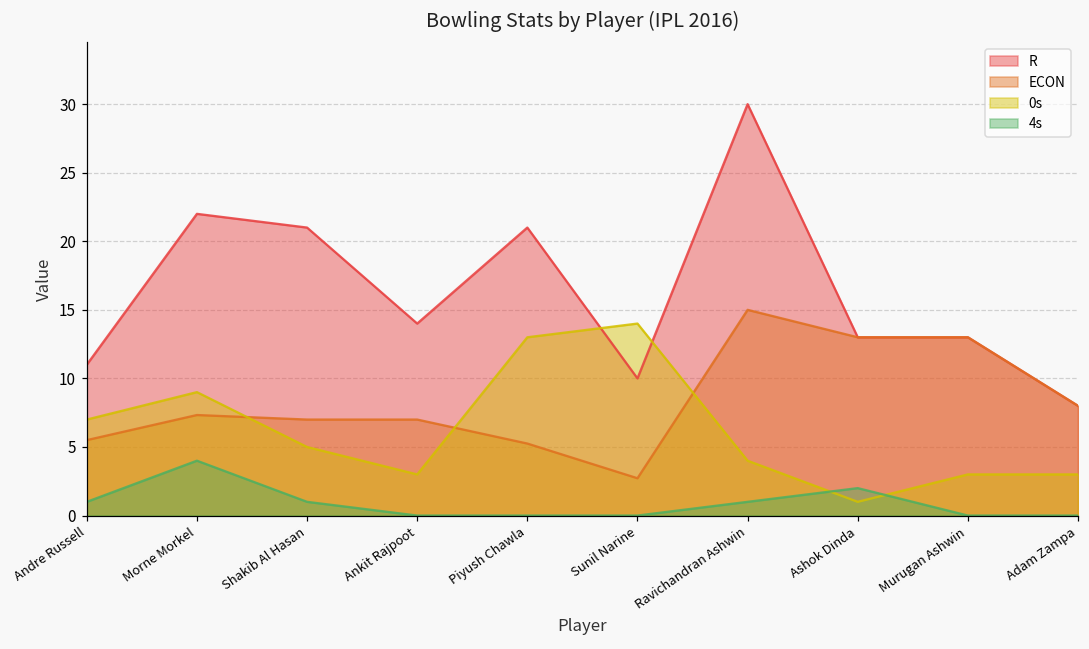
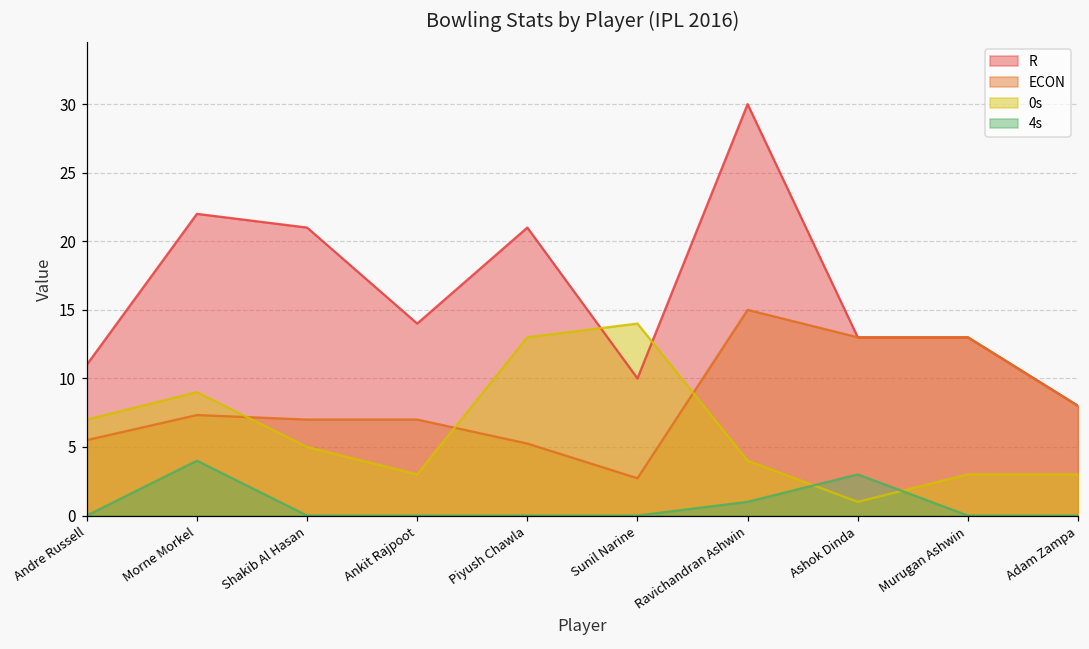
  {
    "4s": {
-     "Andre Russell": 1,
+     "Andre Russell": 0,
      "Morne Morkel": 4,
-     "Shakib Al Hasan": 1,
+     "Shakib Al Hasan": 0,
      "Ankit Rajpoot": 0,
      "Piyush Chawla": 0,
      "Sunil Narine": 0,
      "Ravichandran Ashwin": 1,
-     "Ashok Dinda": 2,
+     "Ashok Dinda": 3,
      "Murugan Ashwin": 0,
      "Adam Zampa": 0
    }
  }
